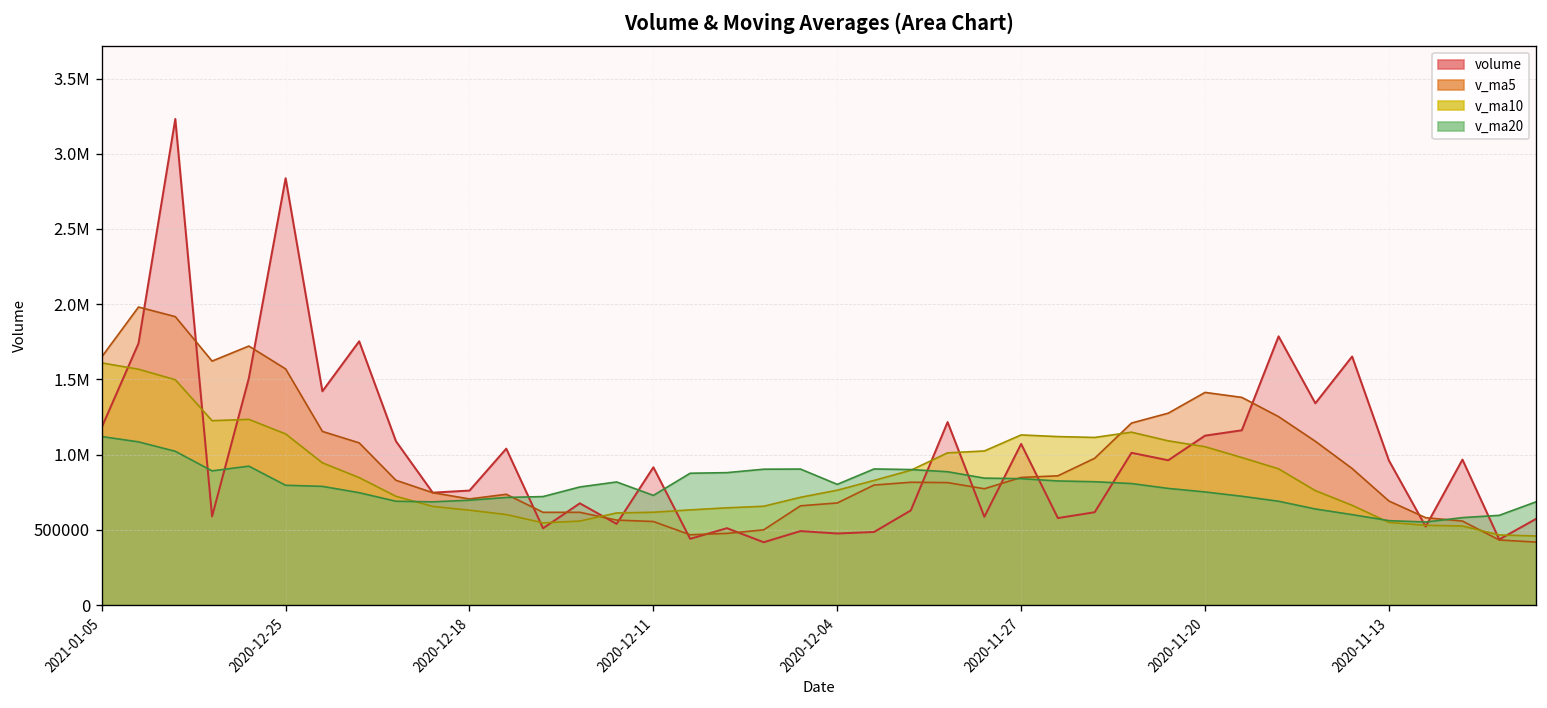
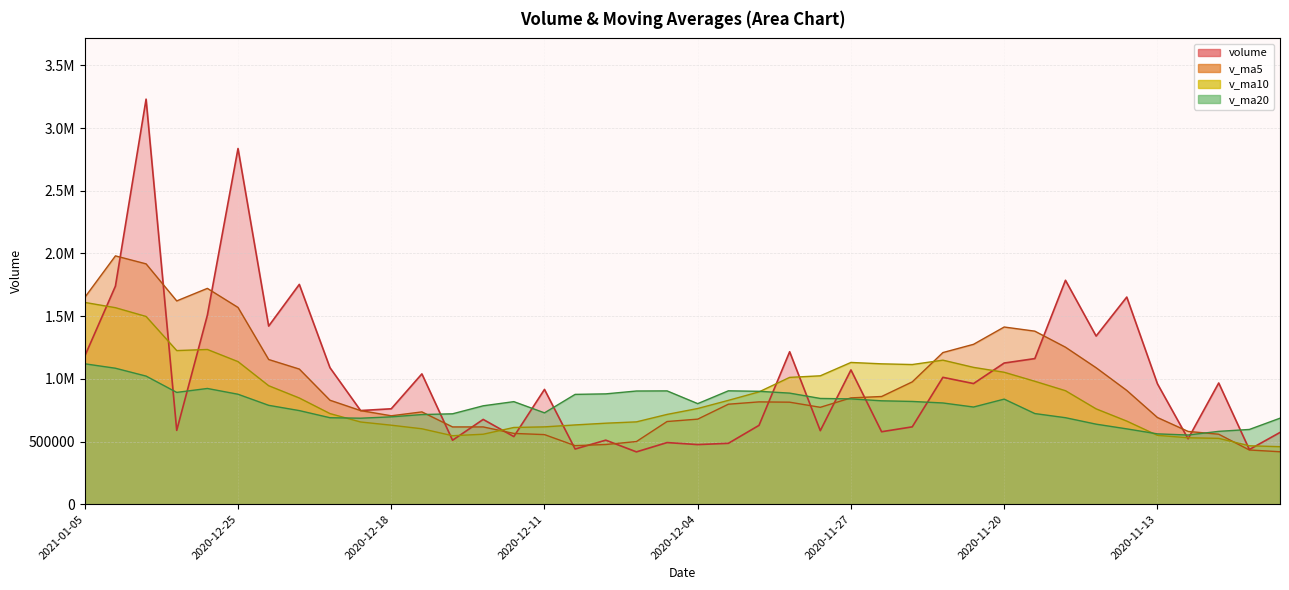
  {
    "v_ma20": {
      "2021-01-05": 1120000,
-     "2020-12-25": 800000,
+     "2020-12-25": 880000,
      "2020-12-11": 730000,
      "2020-12-04": 800000,
-     "2020-11-20": 750000
+     "2020-11-20": 840000
    }
  }
